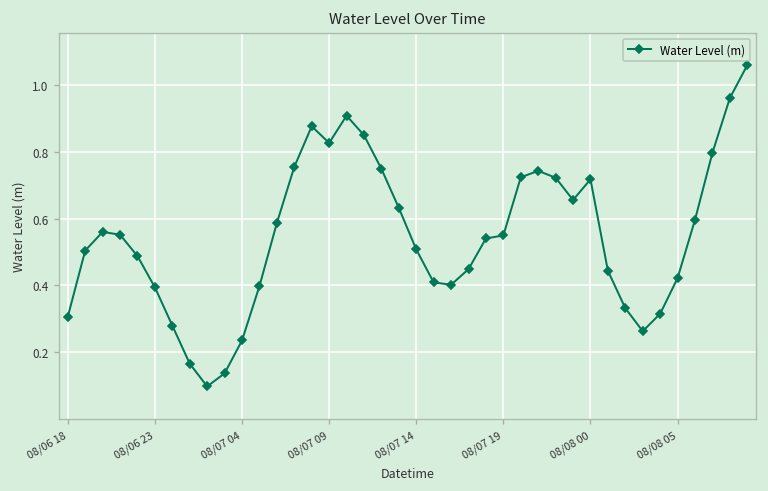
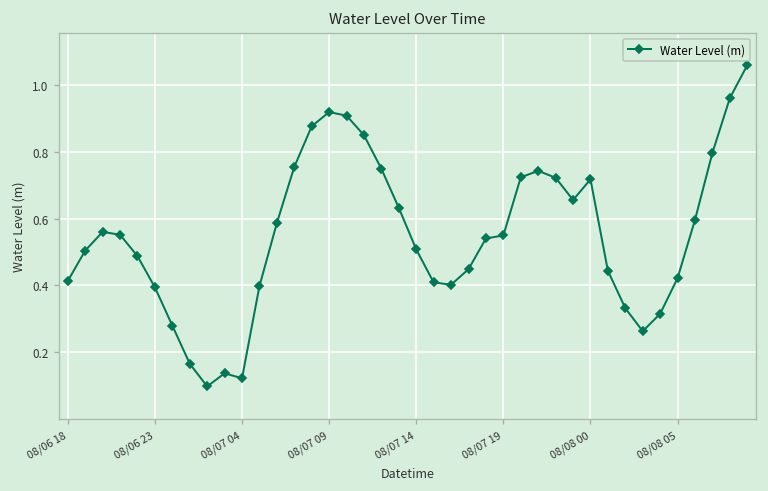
  {
-   "08/06 18": 0.31,
+   "08/06 18": 0.41,
    "08/06 23": 0.39,
-   "08/07 04": 0.24,
-   "08/07 09": 0.83,
+   "08/07 04": 0.12,
+   "08/07 09": 0.92,
    "08/07 14": 0.51,
    "08/07 19": 0.55,
    "08/08 00": 0.72,
    "08/08 05": 0.42
  }
